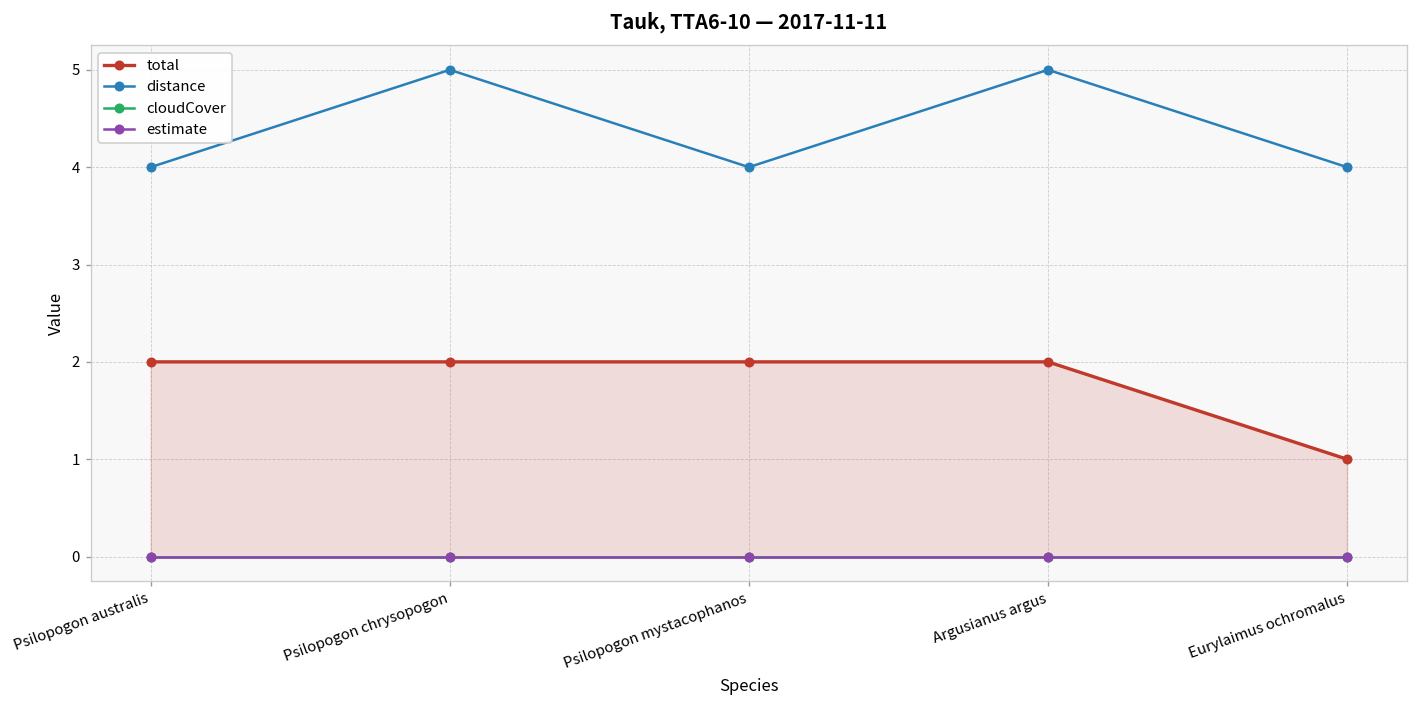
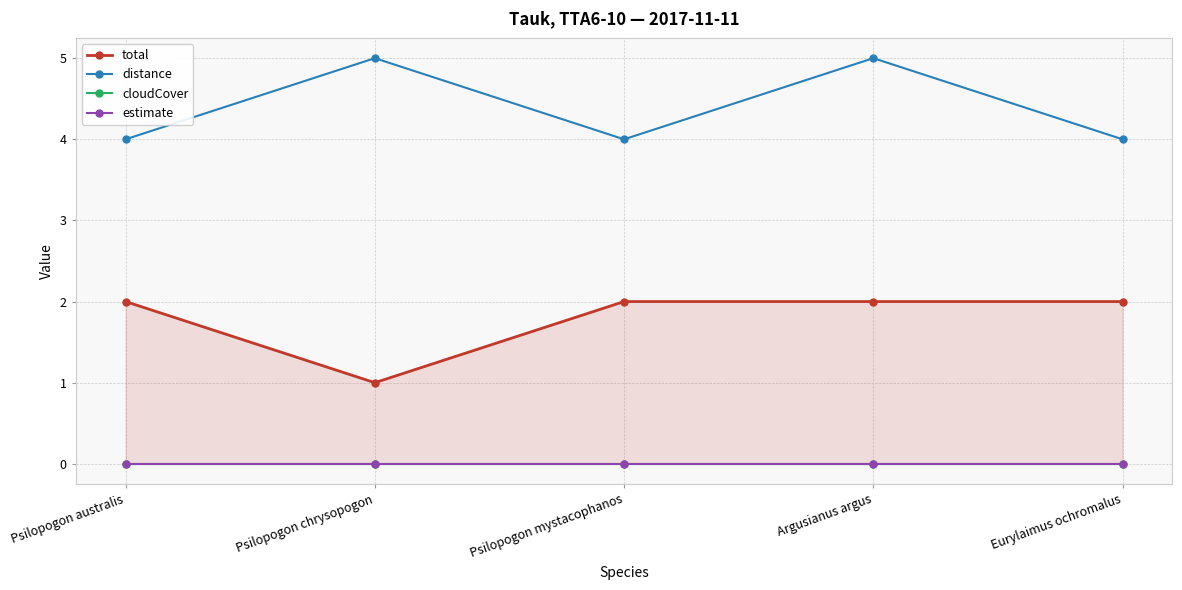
  {
    "total": {
      "Psilopogon australis": 2,
-     "Psilopogon chrysopogon": 2,
+     "Psilopogon chrysopogon": 1,
      "Psilopogon mystacophanos": 2,
      "Argusianus argus": 2,
-     "Eurylaimus ochromalus": 1
+     "Eurylaimus ochromalus": 2
    },
    "distance": {
      "Psilopogon australis": 4,
      "Psilopogon chrysopogon": 5,
      "Psilopogon mystacophanos": 4,
      "Argusianus argus": 5,
      "Eurylaimus ochromalus": 4
    },
    "estimate": {
      "Psilopogon australis": 0,
      "Psilopogon chrysopogon": 0,
      "Psilopogon mystacophanos": 0,
      "Argusianus argus": 0,
      "Eurylaimus ochromalus": 0
    }
  }
